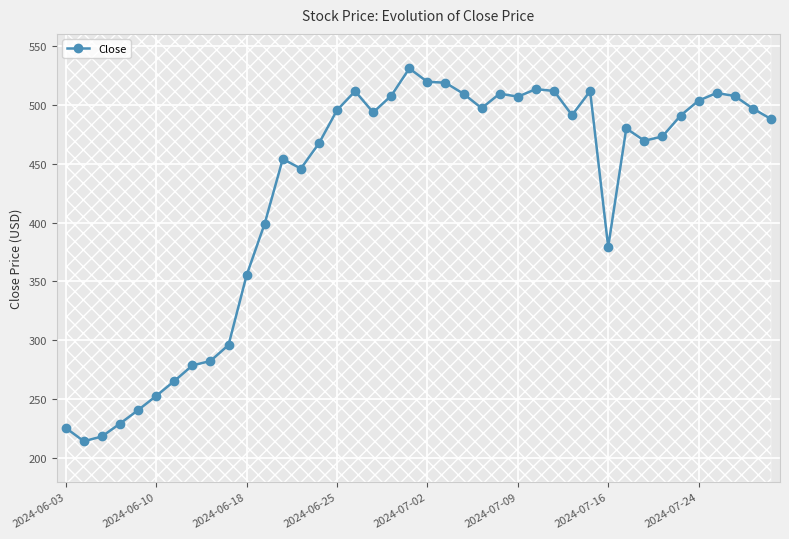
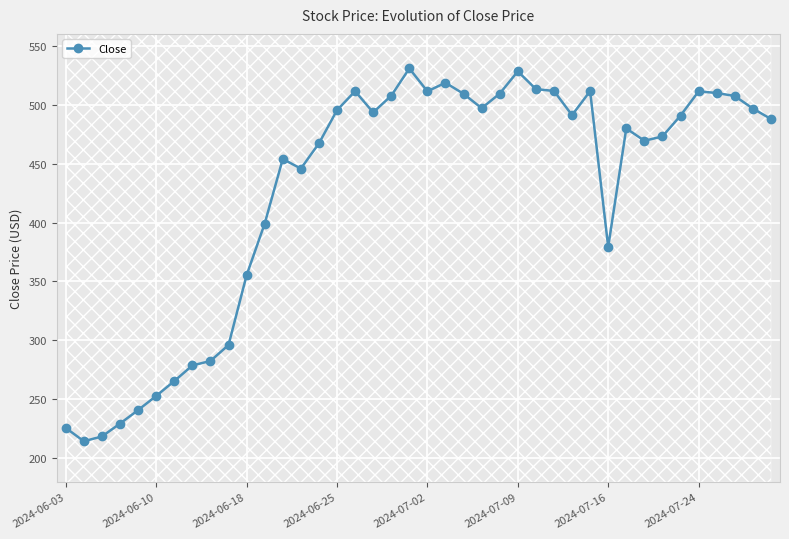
  {
    "Close": {
      "2024-06-03": 226,
      "2024-06-10": 253,
      "2024-06-18": 355,
      "2024-06-25": 495,
-     "2024-07-02": 519,
-     "2024-07-09": 507,
+     "2024-07-02": 511,
+     "2024-07-09": 528,
      "2024-07-16": 379,
-     "2024-07-24": 503
+     "2024-07-24": 511
    }
  }
